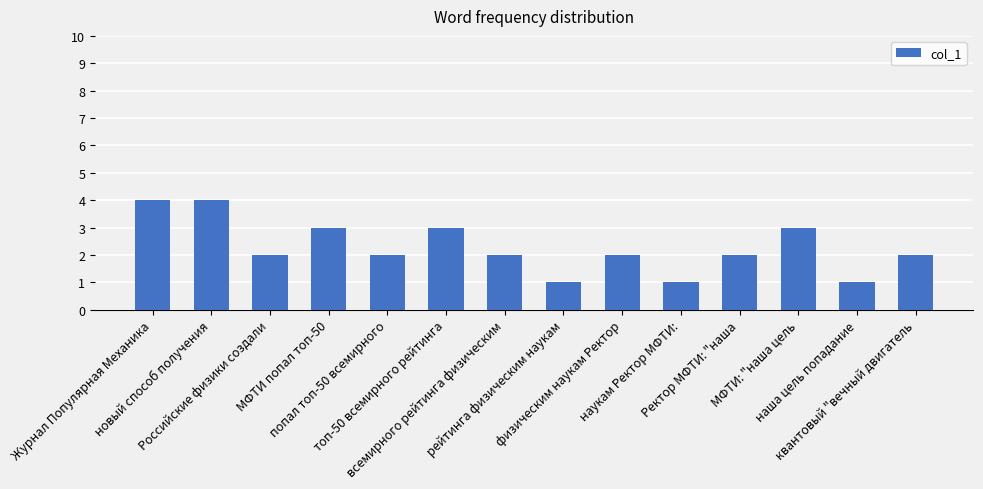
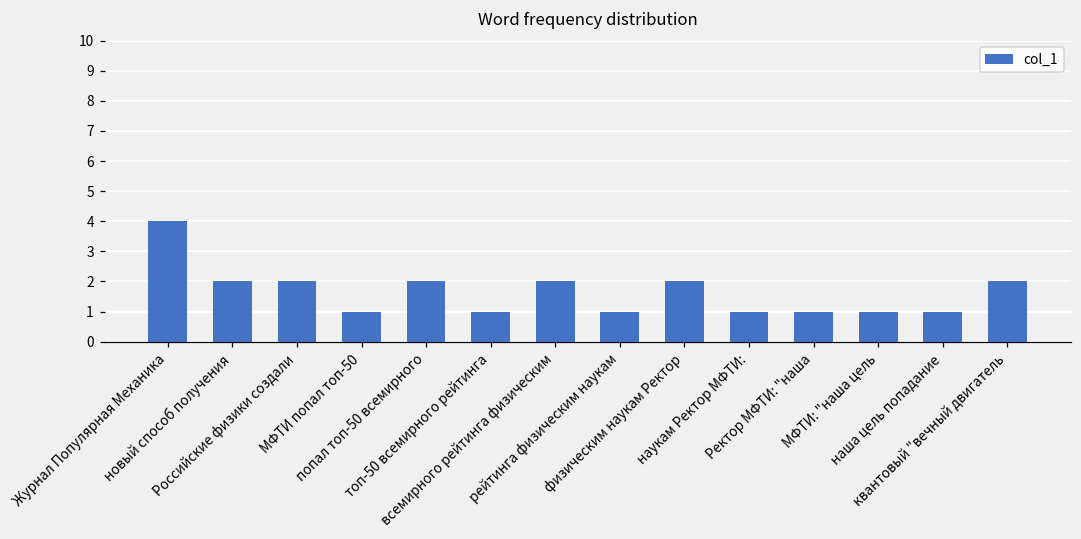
  {
    "Журнал Популярная Механика": 4,
-   "новый способ получения": 4,
+   "новый способ получения": 2,
    "Российские физики создали": 2,
-   "МФТИ попал топ-50": 3,
+   "МФТИ попал топ-50": 1,
    "попал топ-50 всемирного": 2,
-   "топ-50 всемирного рейтинга": 3,
+   "топ-50 всемирного рейтинга": 1,
    "всемирного рейтинга физическим": 2,
    "рейтинга физическим наукам": 1,
    "физическим наукам Ректор": 2,
    "наукам Ректор МФТИ:": 1,
-   "Ректор МФТИ: \"наша": 2,
-   "МФТИ: \"наша цель": 3,
+   "Ректор МФТИ: \"наша": 1,
+   "МФТИ: \"наша цель": 1,
    "наша цель попадание": 1,
    "квантовый \"вечный двигатель": 2
  }
